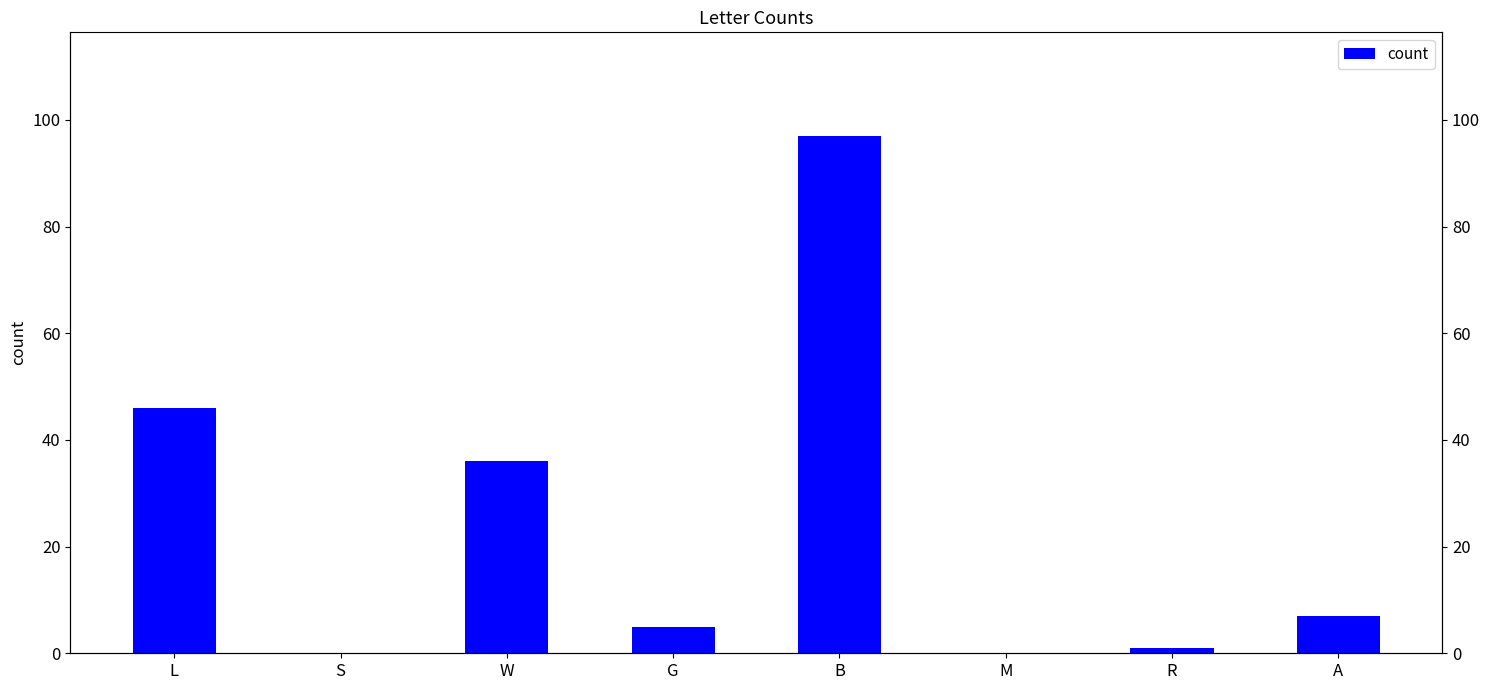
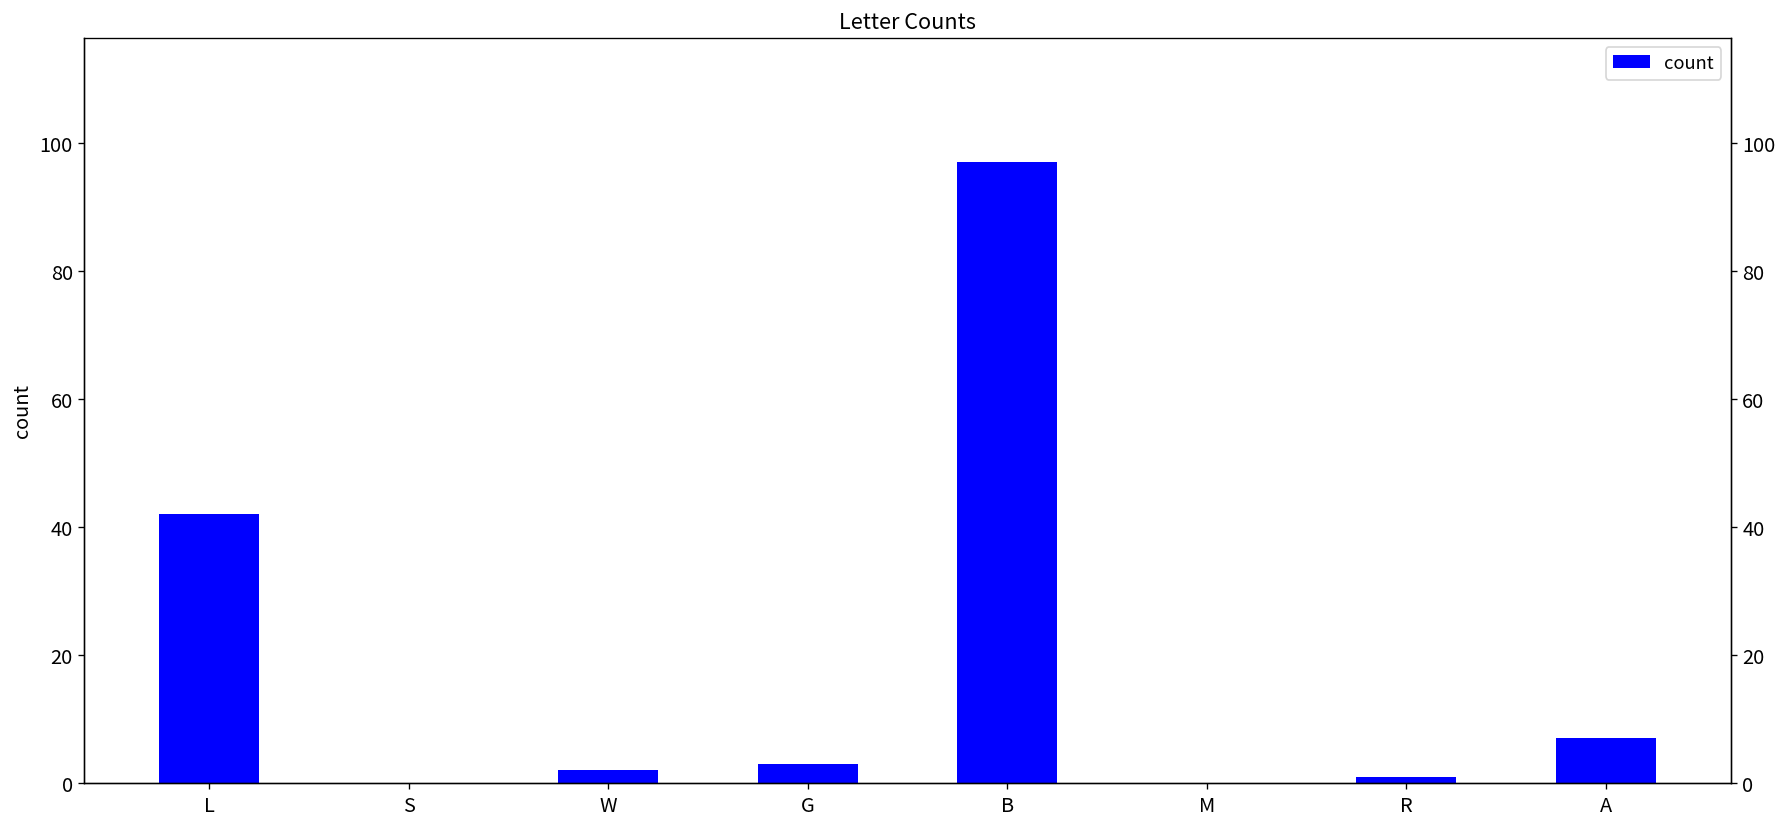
  {
-   "L": 46,
+   "L": 42,
    "S": 0,
-   "W": 36,
-   "G": 5,
+   "W": 2,
+   "G": 3,
    "B": 97,
    "M": 0,
    "R": 1,
    "A": 7
  }
